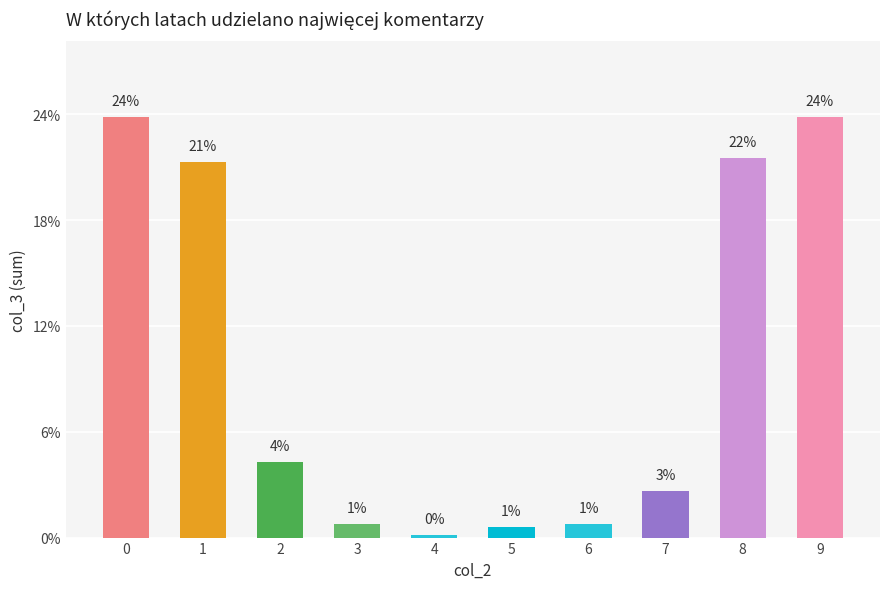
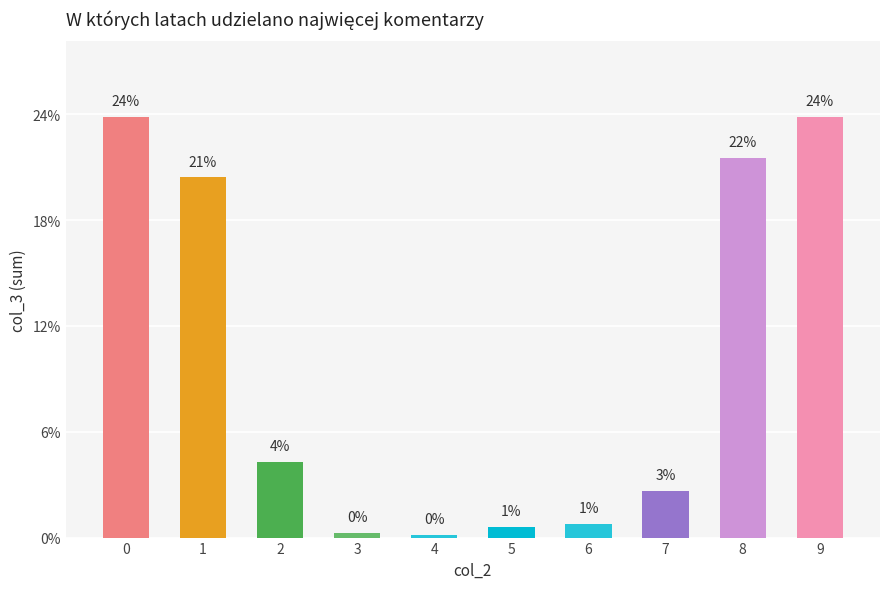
  {
-   "1": "21.3%",
+   "1": "20.4%",
    "2": "4%",
-   "3": "1%",
+   "3": "0%",
    "4": "0%",
    "5": "1%",
    "6": "1%"
  }
